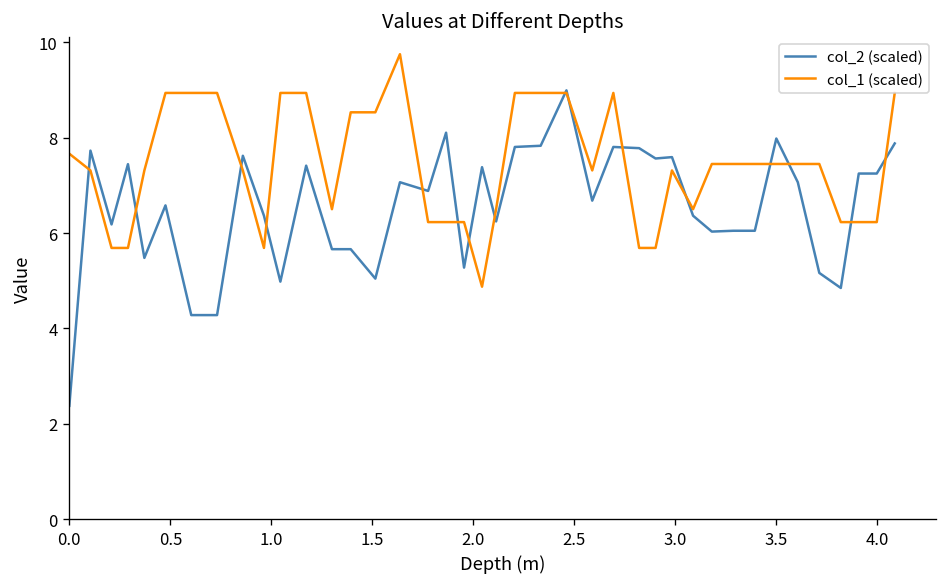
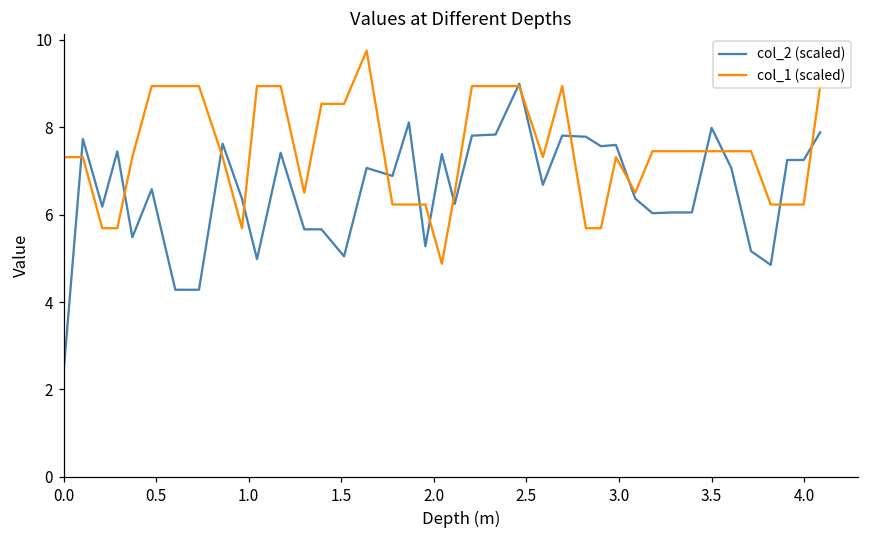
  {
    "col_2 (scaled)": {
      "0.0": 2.4,
      "3.5": 8.0
    },
    "col_1 (scaled)": {
-     "0.0": 7.7,
+     "0.0": 7.3,
      "3.5": 7.4
    }
  }
